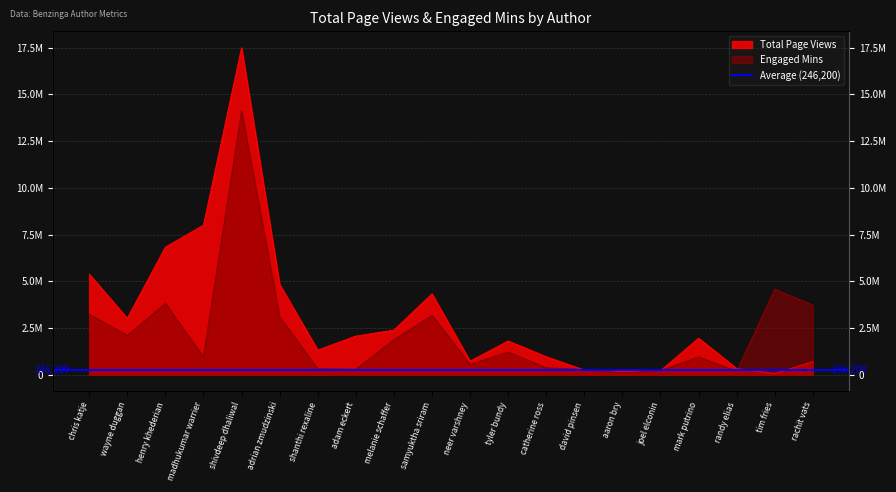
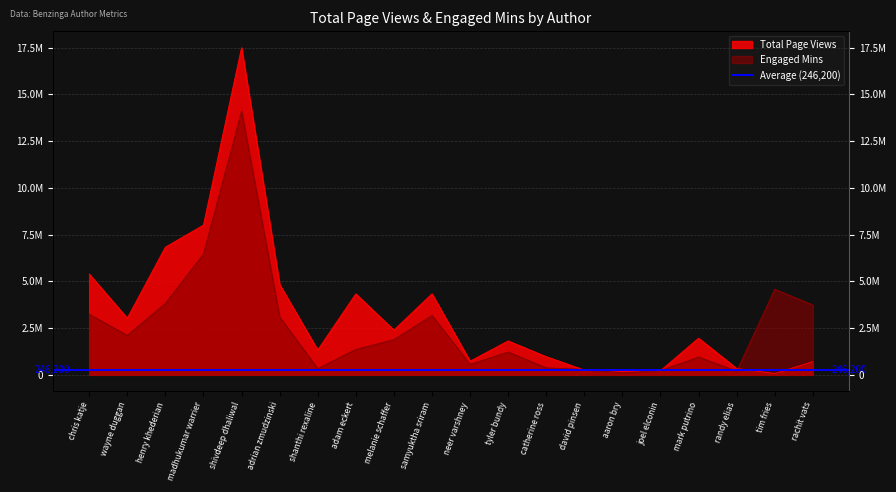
  {
    "Total Page Views": {
      "chris katje": 5400000,
      "wayne duggan": 3000000,
      "henry khederian": 6800000,
      "madhukumar warrier": 8000000,
      "shivdeep dhaliwal": 17500000,
      "adrian zmudzinski": 4800000,
      "shanthi rexaline": 1300000,
-     "adam eckert": 2100000,
+     "adam eckert": 4300000,
      "melanie schaffer": 2400000,
      "samyuktha sriram": 4300000,
      "neer varshney": 700000,
      "tyler bundy": 1800000,
      "catherine ross": 1000000,
      "mark putrino": 2000000,
      "randy elias": 300000,
      "tim fries": 100000
    },
    "Engaged Mins": {
      "chris katje": 3200000,
      "wayne duggan": 2100000,
      "henry khederian": 3800000,
-     "madhukumar warrier": 1000000,
+     "madhukumar warrier": 6500000,
      "shivdeep dhaliwal": 14100000,
      "adrian zmudzinski": 3100000,
      "shanthi rexaline": 300000,
-     "adam eckert": 300000,
+     "adam eckert": 1400000,
      "melanie schaffer": 1900000,
      "samyuktha sriram": 3200000,
      "neer varshney": 600000,
      "tyler bundy": 1200000,
      "catherine ross": 400000,
      "mark putrino": 1000000,
      "randy elias": 200000,
      "tim fries": 4600000,
      "rachit vats": 3700000
    }
  }
